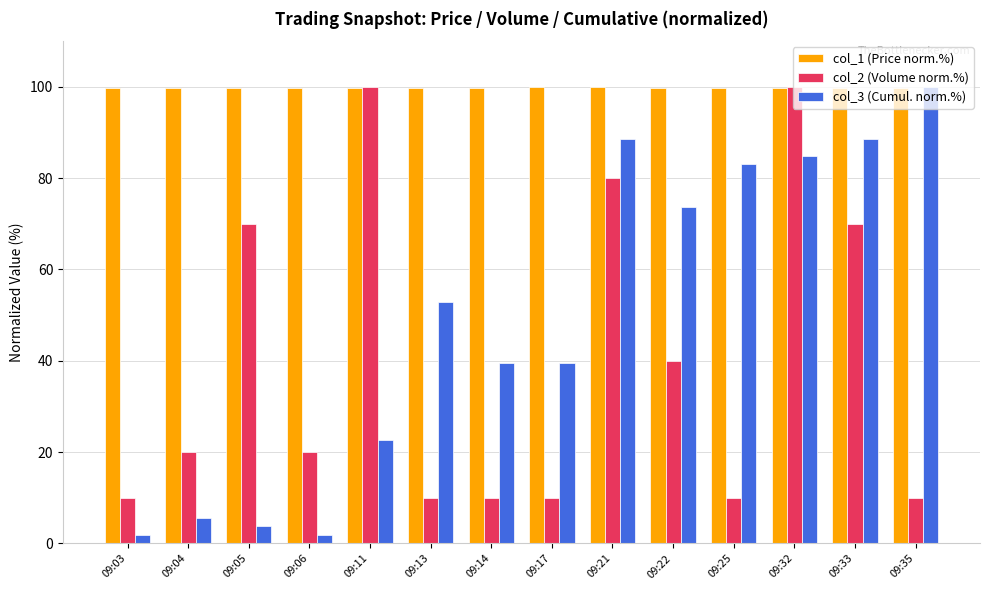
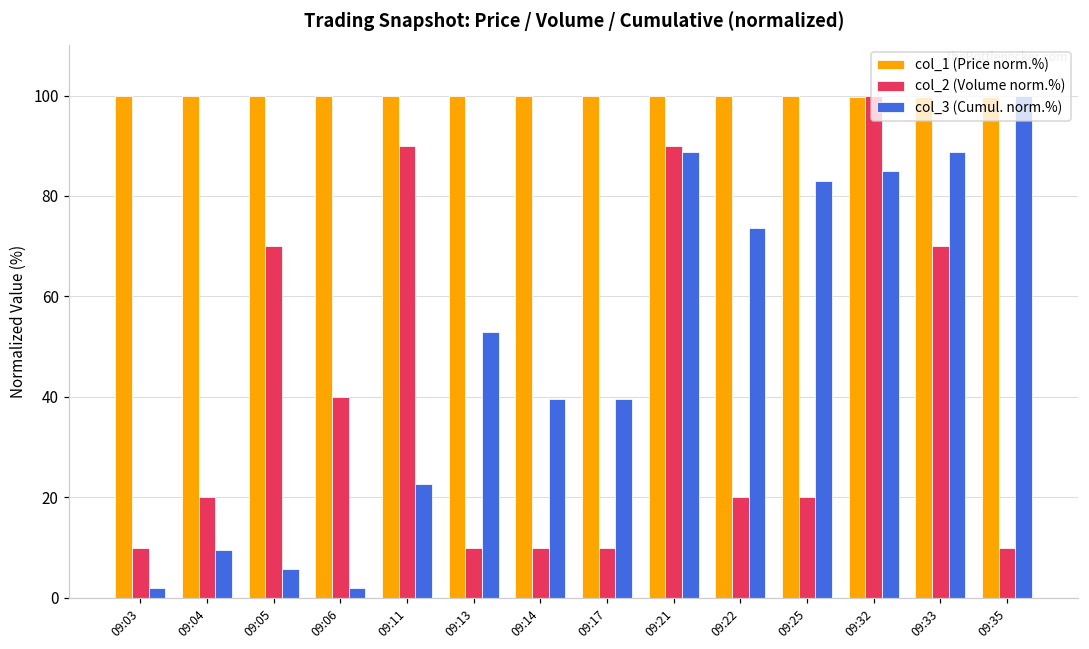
  {
    "col_1 (Price norm.%)": {
      "09:03": 100,
      "09:04": 100,
      "09:05": 100,
      "09:06": 100,
      "09:11": 100,
      "09:13": 100,
      "09:14": 100,
      "09:17": 100,
      "09:21": 100,
      "09:22": 100,
      "09:25": 100,
      "09:32": 100
    },
    "col_2 (Volume norm.%)": {
      "09:03": 10,
      "09:04": 20,
      "09:05": 70,
-     "09:06": 20,
-     "09:11": 100,
+     "09:06": 40,
+     "09:11": 90,
      "09:13": 10,
      "09:14": 10,
      "09:17": 10,
-     "09:21": 80,
-     "09:22": 40,
-     "09:25": 10,
+     "09:21": 90,
+     "09:22": 20,
+     "09:25": 20,
      "09:33": 70,
      "09:35": 10
    },
    "col_3 (Cumul. norm.%)": {
      "09:03": 2,
-     "09:04": 6,
-     "09:05": 4,
+     "09:04": 9,
+     "09:05": 6,
      "09:06": 2,
      "09:11": 23,
      "09:13": 53,
      "09:14": 40,
      "09:17": 40,
      "09:21": 89,
      "09:22": 74,
      "09:25": 83,
      "09:32": 85,
      "09:33": 89
    }
  }
